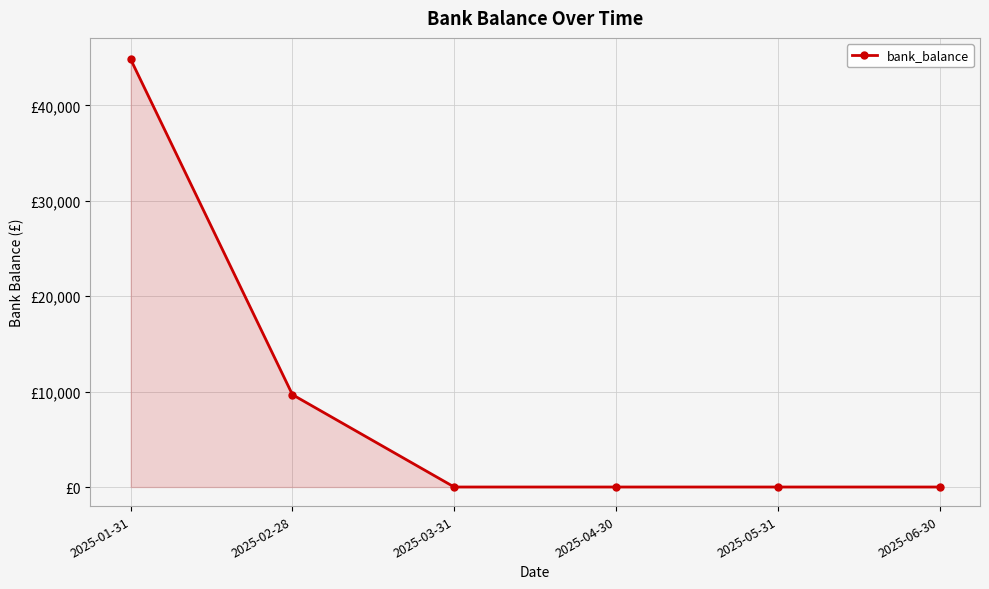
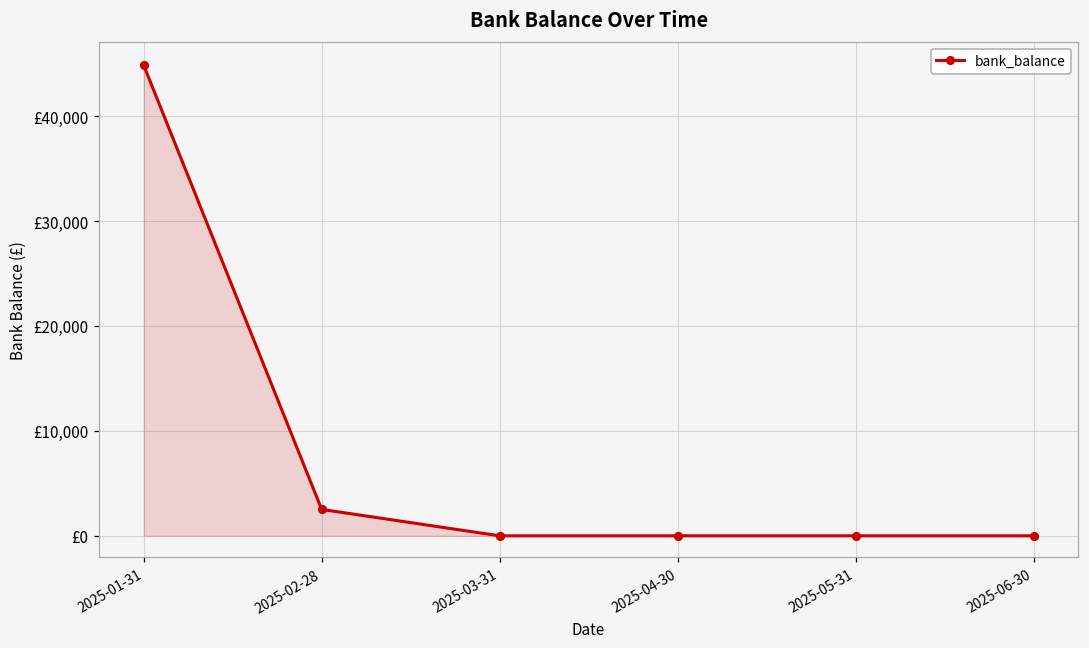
  {
    "2025-01-31": "£45,000",
-   "2025-02-28": "£10,000",
+   "2025-02-28": "£3,000",
    "2025-03-31": "£0",
    "2025-04-30": "£0",
    "2025-05-31": "£0",
    "2025-06-30": "£0"
  }
